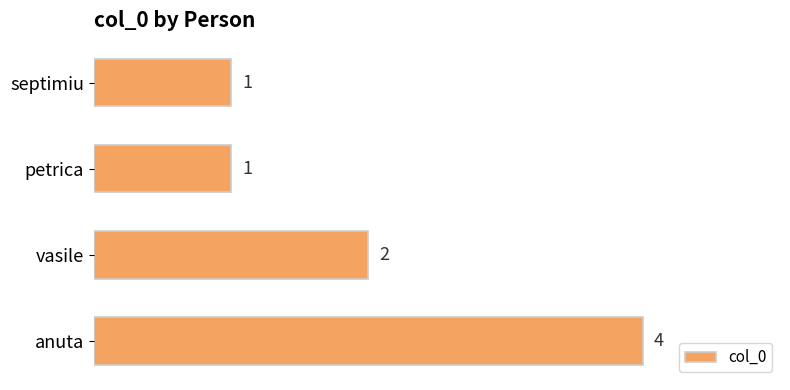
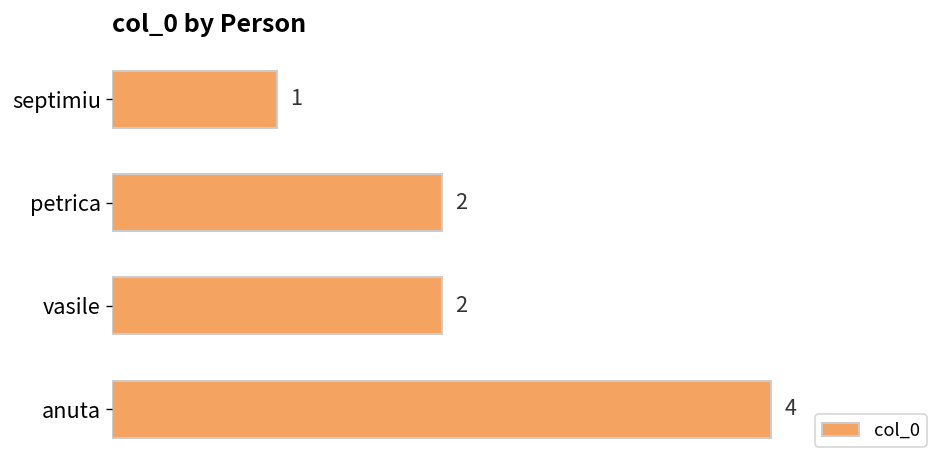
  {
    "septimiu": 1,
-   "petrica": 1,
+   "petrica": 2,
    "vasile": 2,
    "anuta": 4
  }
